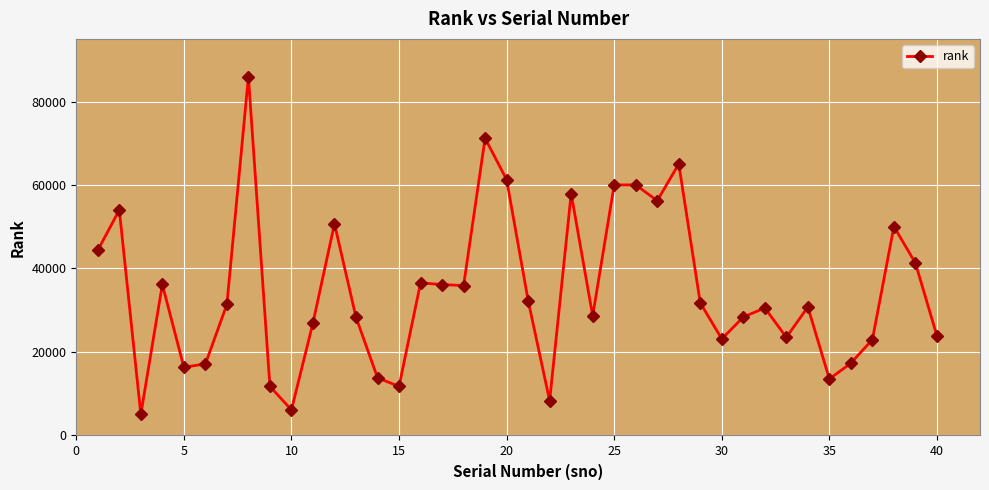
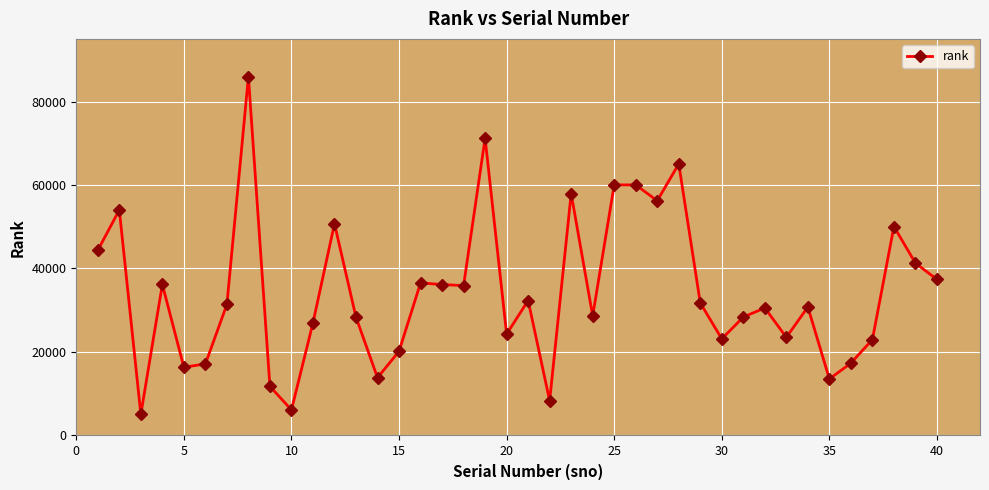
  {
    "5": 16000,
    "10": 6000,
-   "15": 12000,
-   "20": 61000,
+   "15": 20000,
+   "20": 24000,
    "25": 60000,
    "30": 23000,
    "35": 14000,
-   "40": 24000
+   "40": 37000
  }
